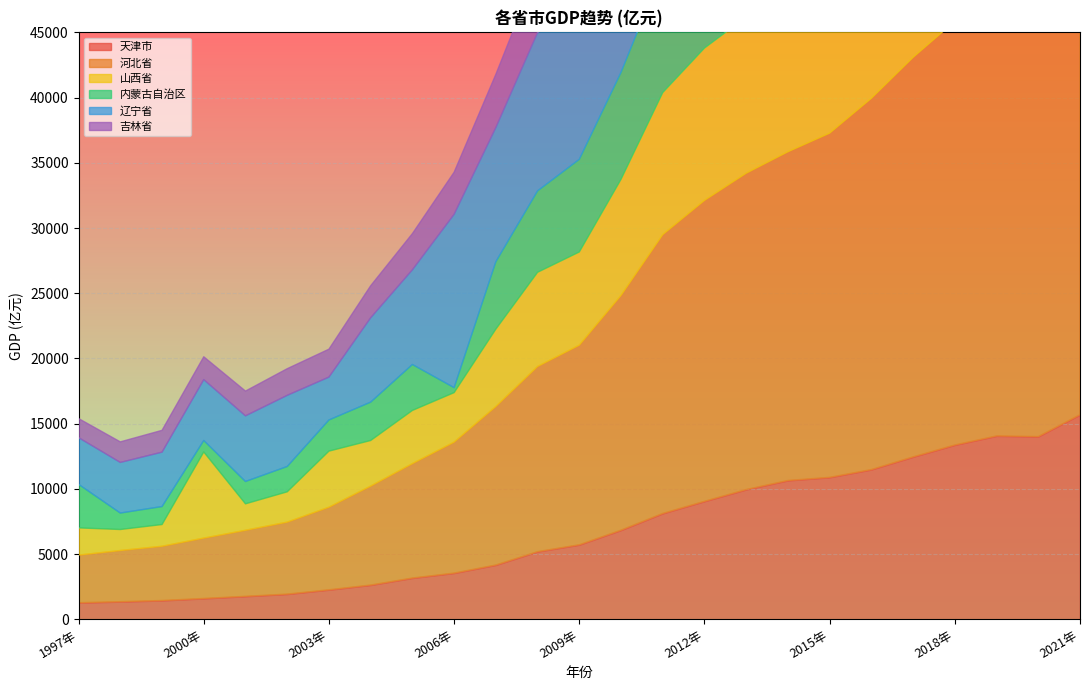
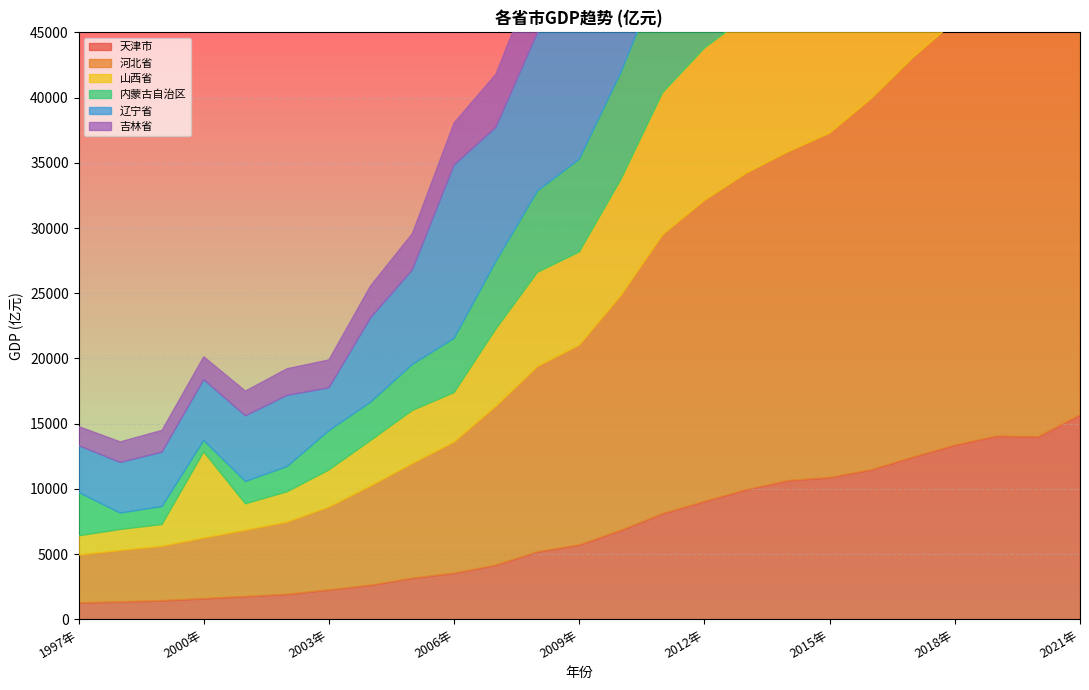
  {
    "山西省": {
-     "1997年": 2100,
+     "1997年": 1500,
      "2000年": 6600,
-     "2003年": 4300,
+     "2003年": 2900,
      "2006年": 3800,
      "2009年": 7100,
      "2012年": 11700
    },
    "内蒙古自治区": {
      "1997年": 3300,
      "2000年": 900,
-     "2003年": 2400,
-     "2006年": 400,
+     "2003年": 3000,
+     "2006年": 4200,
      "2009年": 7100
    },
    "辽宁省": {
      "1997年": 3600,
      "2000年": 4700,
      "2003年": 3300,
      "2006年": 13300
    },
    "吉林省": {
      "1997年": 1500,
      "2000年": 1800,
      "2003年": 2100,
      "2006年": 3200
    }
  }
